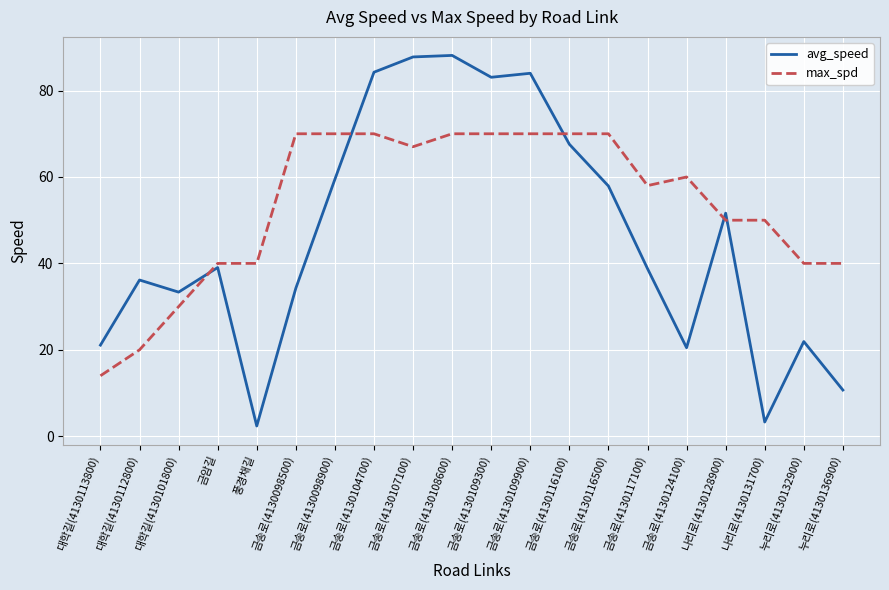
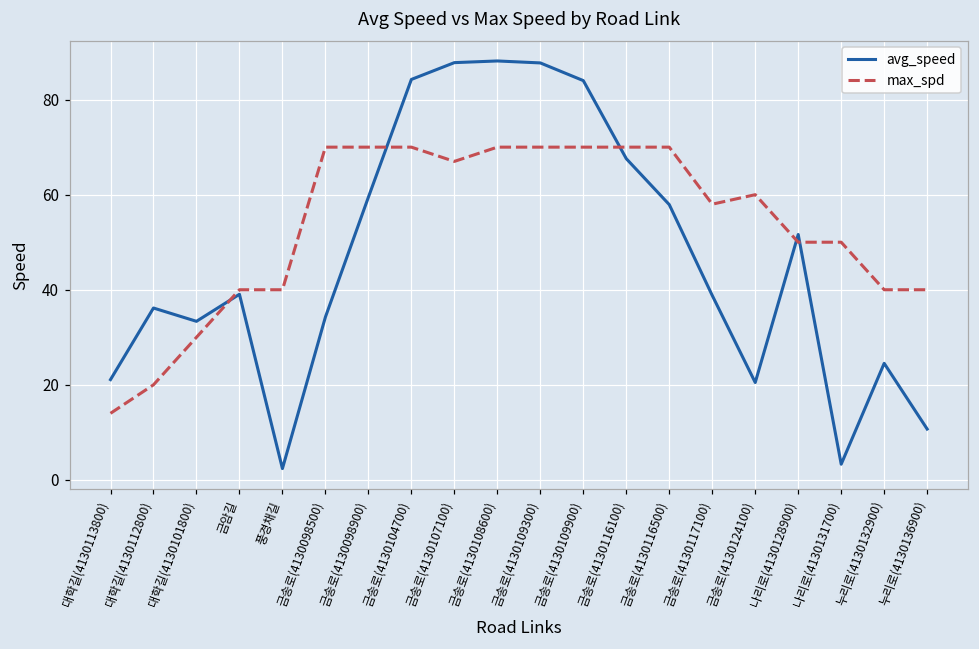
  {
    "avg_speed": {
      "대학길(4130113800)": 21,
      "대학길(4130112800)": 36,
      "대학길(4130101800)": 33,
      "금암길": 39,
      "풍경채길": 2,
      "금송로(4130098500)": 34,
      "금송로(4130098900)": 59,
      "금송로(4130104700)": 84,
      "금송로(4130107100)": 88,
      "금송로(4130108600)": 88,
-     "금송로(4130109300)": 83,
+     "금송로(4130109300)": 88,
      "금송로(4130109900)": 84,
      "금송로(4130116100)": 68,
      "금송로(4130116500)": 58,
      "금송로(4130117100)": 39,
      "금송로(4130124100)": 20,
      "나리로(4130128900)": 52,
      "나리로(4130131700)": 3,
-     "누리로(4130132900)": 22,
+     "누리로(4130132900)": 25,
      "누리로(4130136900)": 11
    },
    "max_spd": {
      "대학길(4130113800)": 14,
      "대학길(4130112800)": 20,
      "대학길(4130101800)": 30,
      "금암길": 40,
      "풍경채길": 40,
      "금송로(4130098500)": 70,
      "금송로(4130098900)": 70,
      "금송로(4130104700)": 70,
      "금송로(4130107100)": 67,
      "금송로(4130108600)": 70,
      "금송로(4130109300)": 70,
      "금송로(4130109900)": 70,
      "금송로(4130116100)": 70,
      "금송로(4130116500)": 70,
      "금송로(4130117100)": 58,
      "금송로(4130124100)": 60,
      "나리로(4130128900)": 50,
      "나리로(4130131700)": 50,
      "누리로(4130132900)": 40,
      "누리로(4130136900)": 40
    }
  }
